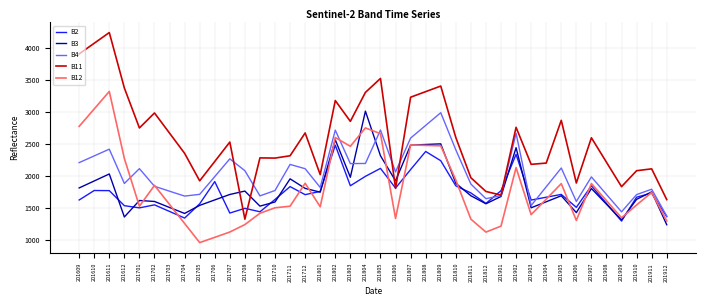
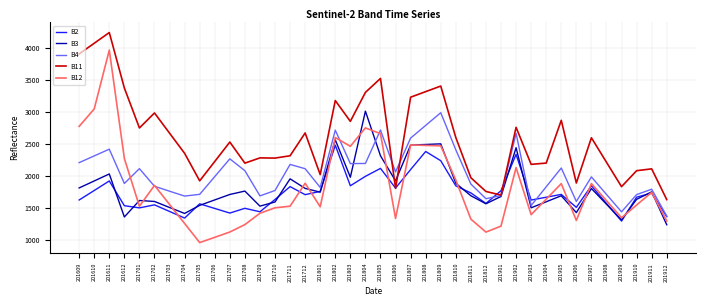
  {
    "B2": {
      "201609": 1600,
      "201610": 1800,
-     "201611": 1800,
+     "201611": 1900,
      "201612": 1500,
      "201702": 1600,
      "201703": 1400,
      "201704": 1300,
-     "201706": 1900,
+     "201706": 1500,
      "201707": 1400,
      "201708": 1500,
      "201711": 1800,
      "201712": 1700,
      "201802": 2500,
      "201803": 1800,
      "201804": 2000,
      "201805": 2100,
      "201807": 2100,
      "201808": 2400,
      "201809": 2200,
      "201811": 1700,
      "201901": 1800,
      "201902": 2300,
      "201903": 1600,
      "201906": 1500
    },
    "B3": {
      "201609": 1800,
      "201610": 1900,
      "201611": 2000,
      "201612": 1400,
      "201701": 1600,
      "201702": 1600,
      "201703": 1500,
      "201704": 1400,
      "201706": 1600,
      "201707": 1700,
      "201708": 1800,
      "201709": 1500,
      "201711": 2000,
      "201712": 1800,
      "201803": 2000,
      "201804": 3000,
      "201805": 2300,
      "201806": 1900,
      "201811": 1700,
      "201902": 2400,
      "201904": 1600,
      "201906": 1400,
      "201907": 1800,
      "201912": 1200
    },
    "B4": {
      "201609": 2200,
      "201610": 2300,
      "201611": 2400,
      "201612": 1900,
      "201701": 2100,
      "201703": 1800,
      "201704": 1700,
      "201705": 1700,
      "201706": 2000,
      "201707": 2300,
      "201708": 2100,
      "201709": 1700,
      "201710": 1800,
      "201711": 2200,
      "201712": 2100,
      "201801": 1800,
      "201802": 2700,
      "201803": 2200,
      "201804": 2200,
      "201805": 2700,
      "201806": 2100,
      "201807": 2600,
      "201808": 2800,
      "201809": 3000,
      "201810": 2400,
      "201811": 1900,
      "201812": 1600,
      "201902": 2700,
      "201904": 1800,
      "201905": 2100,
      "201906": 1600,
      "201907": 2000,
      "201908": 1700,
      "201909": 1400,
      "201910": 1700,
      "201911": 1800
    },
    "B11": {
      "201610": 4100,
      "201611": 4200,
      "201612": 3400,
      "201701": 2800,
      "201702": 3000,
      "201703": 2700,
      "201704": 2400,
      "201705": 1900,
      "201706": 2200,
      "201707": 2500,
-     "201708": 1300,
+     "201708": 2200,
      "201709": 2300,
      "201710": 2300,
      "201711": 2300,
      "201712": 2700,
      "201801": 2000,
      "201802": 3200,
      "201803": 2900,
      "201804": 3300,
      "201805": 3500,
      "201807": 3200,
      "201808": 3300,
      "201809": 3400,
      "201810": 2600,
      "201811": 2000,
      "201812": 1800,
      "201902": 2800,
      "201903": 2200,
      "201904": 2200,
      "201905": 2900,
      "201906": 1900,
      "201907": 2600,
      "201908": 2200,
      "201909": 1800,
      "201910": 2100,
      "201911": 2100,
      "201912": 1600
    },
    "B12": {
      "201609": 2800,
      "201610": 3000,
-     "201611": 3300,
+     "201611": 4000,
      "201612": 2300,
      "201703": 1600,
      "201704": 1300,
      "201705": 1000,
      "201706": 1000,
      "201707": 1100,
      "201708": 1200,
      "201710": 1500,
      "201711": 1500,
      "201712": 1900,
      "201801": 1500,
      "201803": 2500,
      "201804": 2800,
      "201805": 2700,
      "201806": 1300,
      "201810": 1900,
      "201811": 1300,
      "201812": 1100,
      "201901": 1200,
      "201902": 2100,
      "201903": 1400,
      "201905": 1900,
      "201906": 1300,
      "201908": 1600,
      "201910": 1500,
      "201912": 1300
    }
  }
